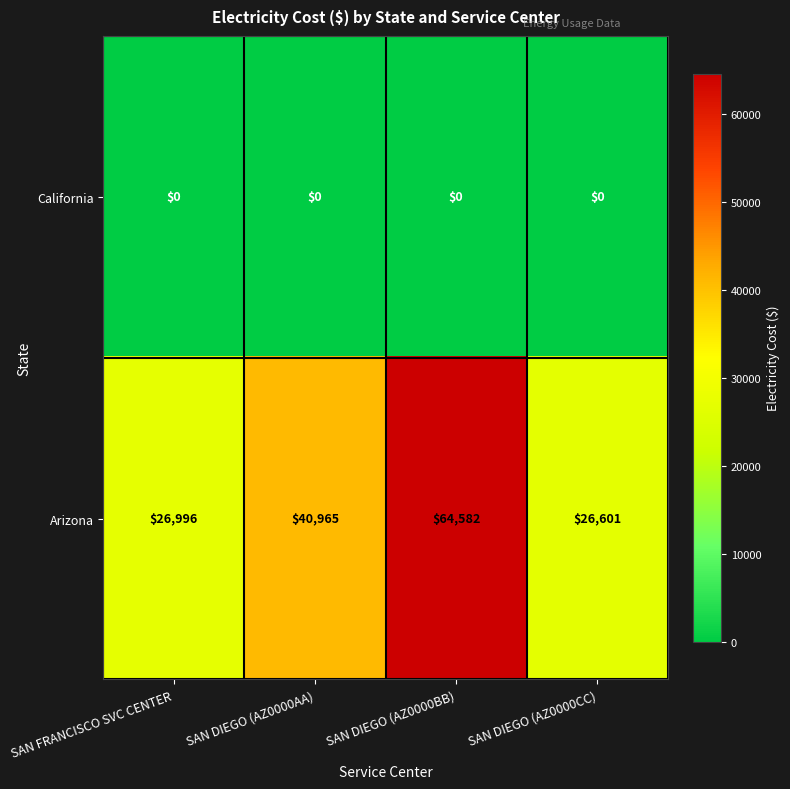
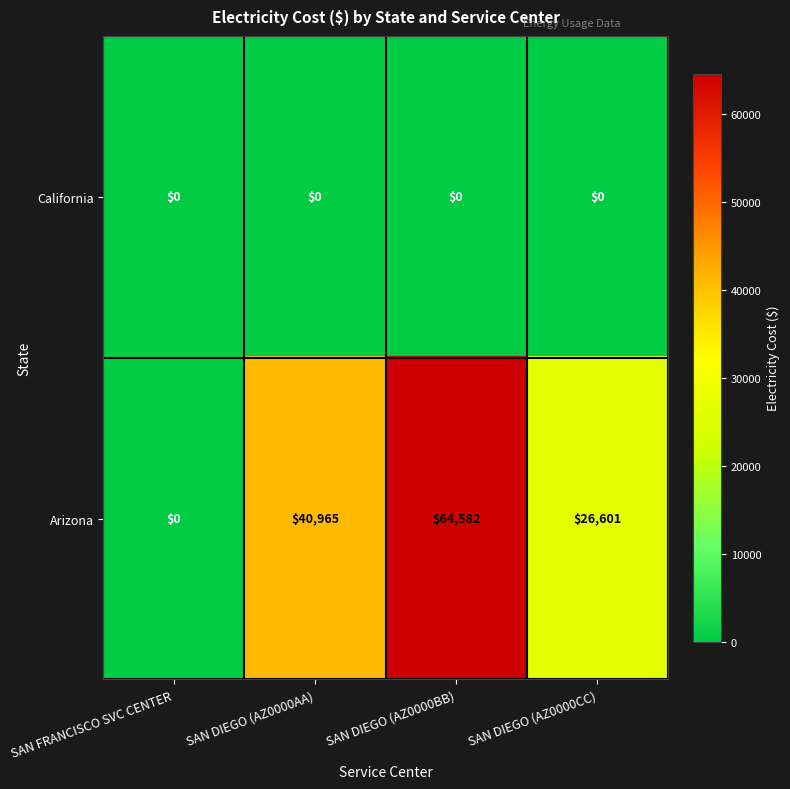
  {
    "California": {
      "SAN FRANCISCO SVC CENTER": "$0",
      "SAN DIEGO (AZ0000AA)": "$0",
      "SAN DIEGO (AZ0000BB)": "$0",
      "SAN DIEGO (AZ0000CC)": "$0"
    },
    "Arizona": {
-     "SAN FRANCISCO SVC CENTER": "$26,996",
+     "SAN FRANCISCO SVC CENTER": "$0",
      "SAN DIEGO (AZ0000AA)": "$40,965",
      "SAN DIEGO (AZ0000BB)": "$64,582",
      "SAN DIEGO (AZ0000CC)": "$26,601"
    }
  }
